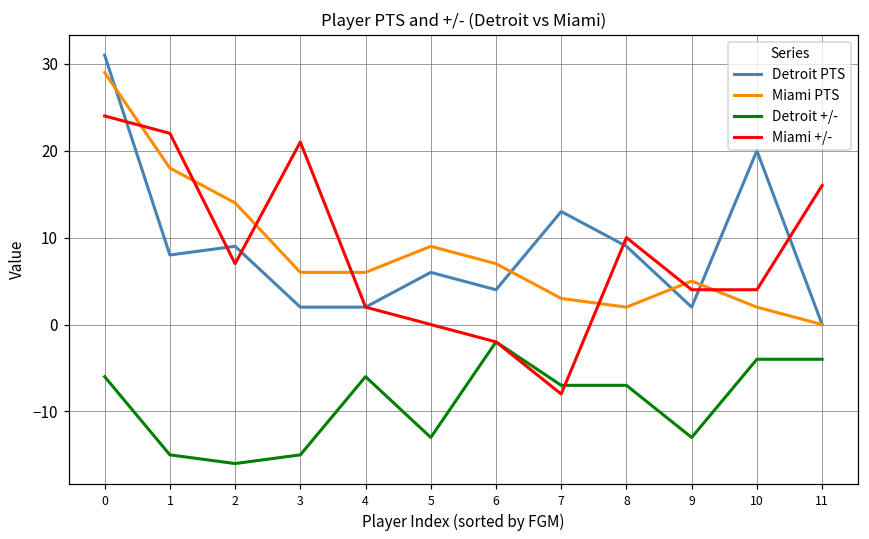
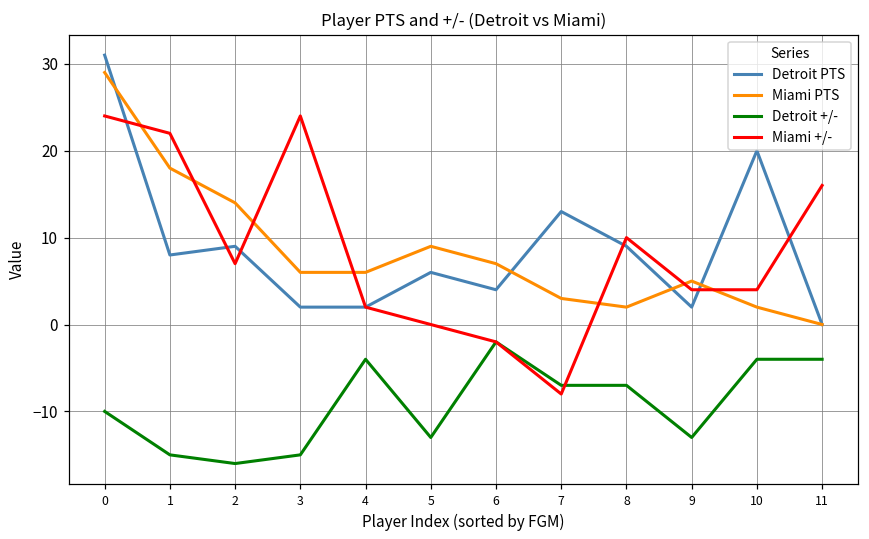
  {
    "Detroit PTS": {
      "0": 31,
      "1": 8,
      "2": 9,
      "3": 2,
      "5": 6,
      "6": 4,
      "7": 13,
      "8": 9,
      "9": 2
    },
    "Miami PTS": {
      "0": 29,
      "1": 18,
      "2": 14,
      "3": 6,
      "4": 6,
      "5": 9,
      "6": 7,
      "7": 3,
      "8": 2,
      "9": 5,
      "10": 2
    },
    "Detroit +/-": {
-     "0": -6,
+     "0": -10,
      "1": -15,
      "2": -16,
      "3": -15,
-     "4": -6,
+     "4": -4,
      "5": -13,
      "7": -7,
      "8": -7,
      "9": -13,
      "10": -4,
      "11": -4
    },
    "Miami +/-": {
      "0": 24,
      "1": 22,
      "2": 7,
-     "3": 21,
+     "3": 24,
      "5": 0,
      "7": -8,
      "8": 10,
      "9": 4,
      "10": 4,
      "11": 16
    }
  }
